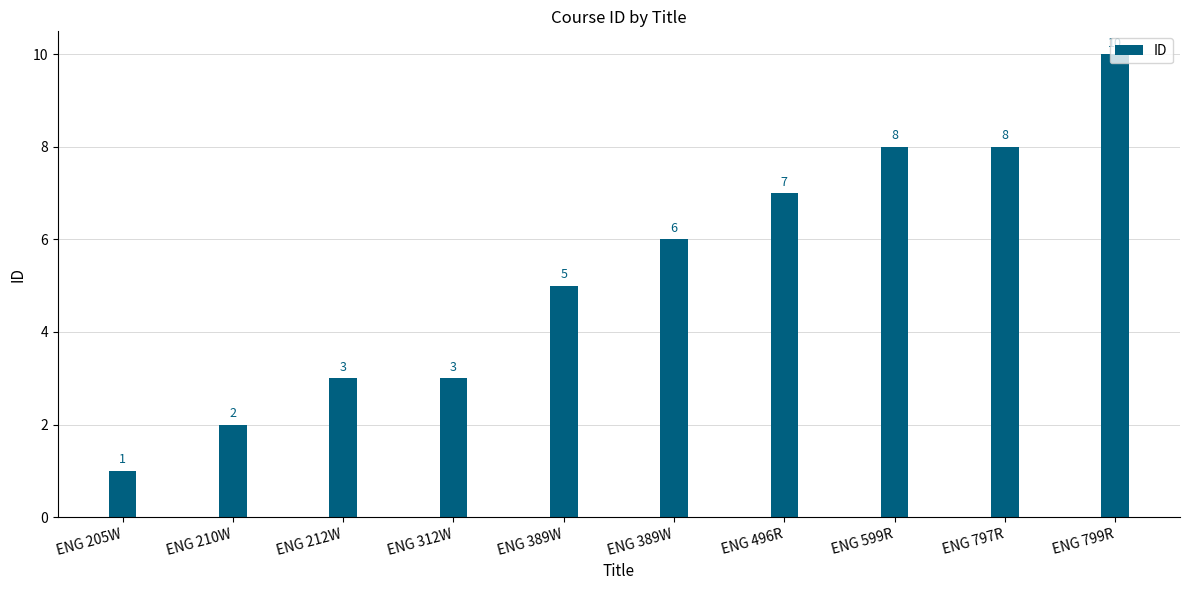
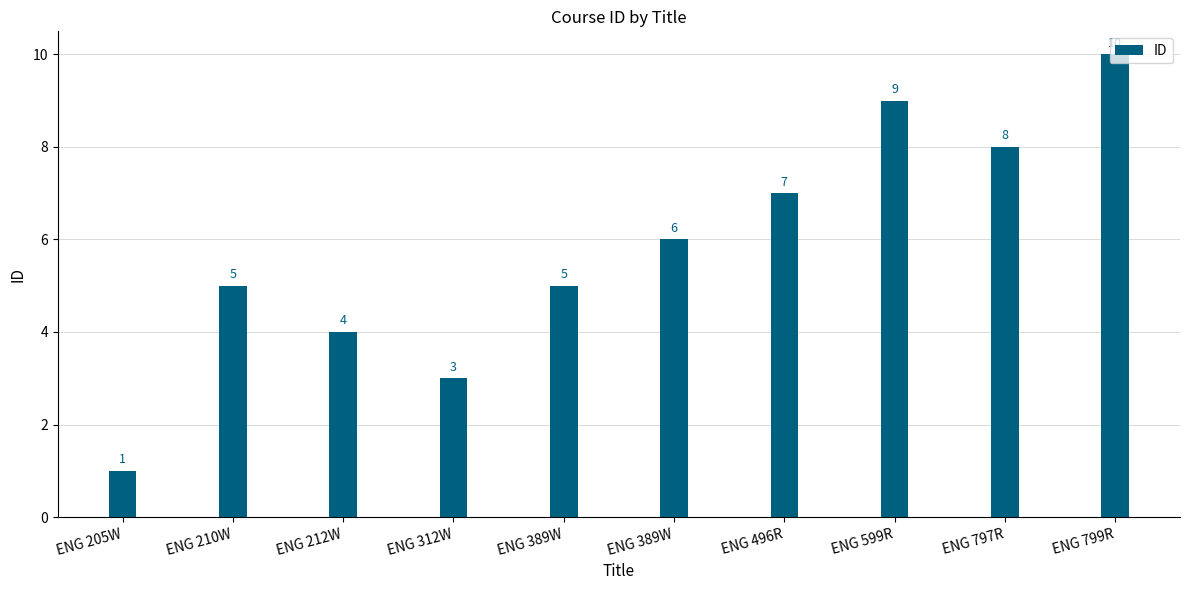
  {
    "ENG 205W": 1,
-   "ENG 210W": 2,
-   "ENG 212W": 3,
+   "ENG 210W": 5,
+   "ENG 212W": 4,
    "ENG 312W": 3,
    "ENG 496R": 7,
-   "ENG 599R": 8,
+   "ENG 599R": 9,
    "ENG 797R": 8
  }
